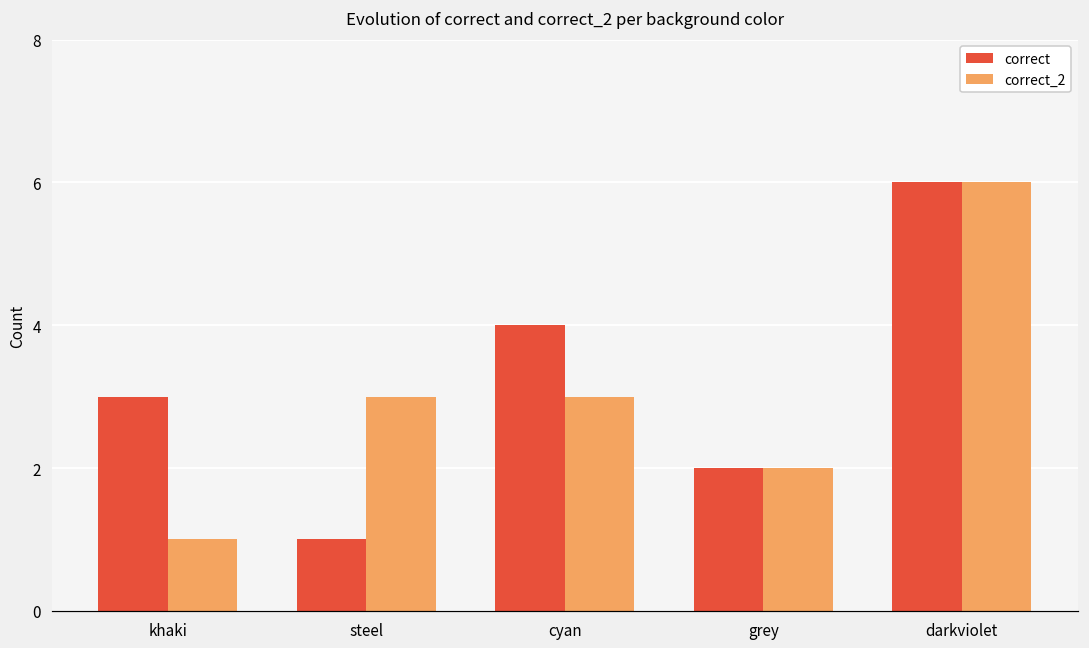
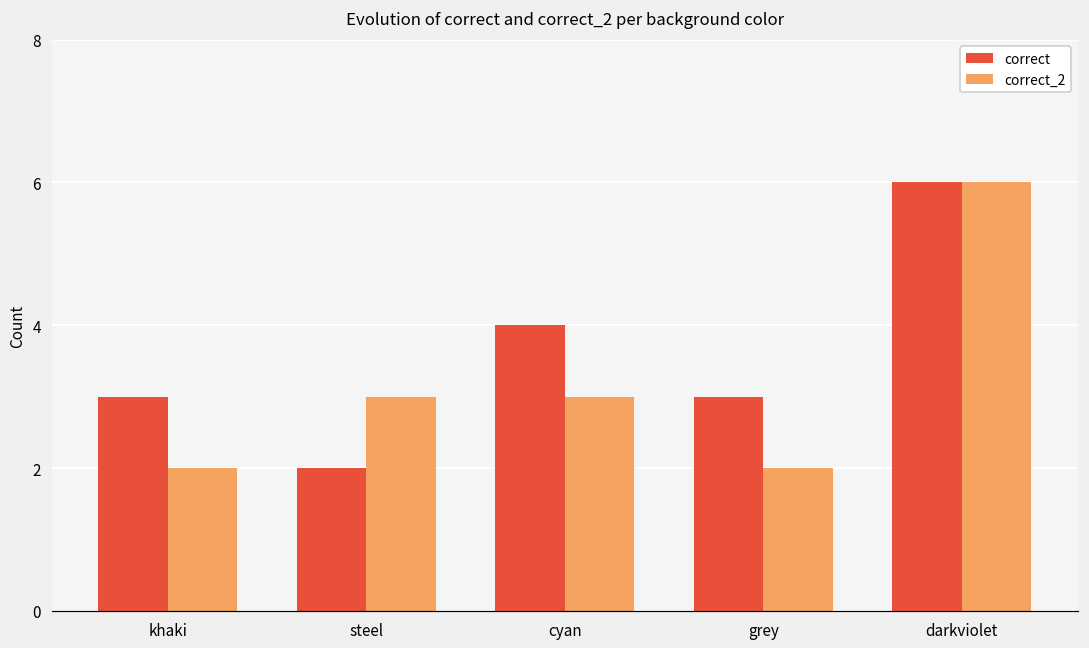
  {
    "correct": {
      "khaki": 3,
-     "steel": 1,
+     "steel": 2,
      "cyan": 4,
-     "grey": 2,
+     "grey": 3,
      "darkviolet": 6
    },
    "correct_2": {
-     "khaki": 1,
+     "khaki": 2,
      "steel": 3,
      "cyan": 3,
      "grey": 2,
      "darkviolet": 6
    }
  }
